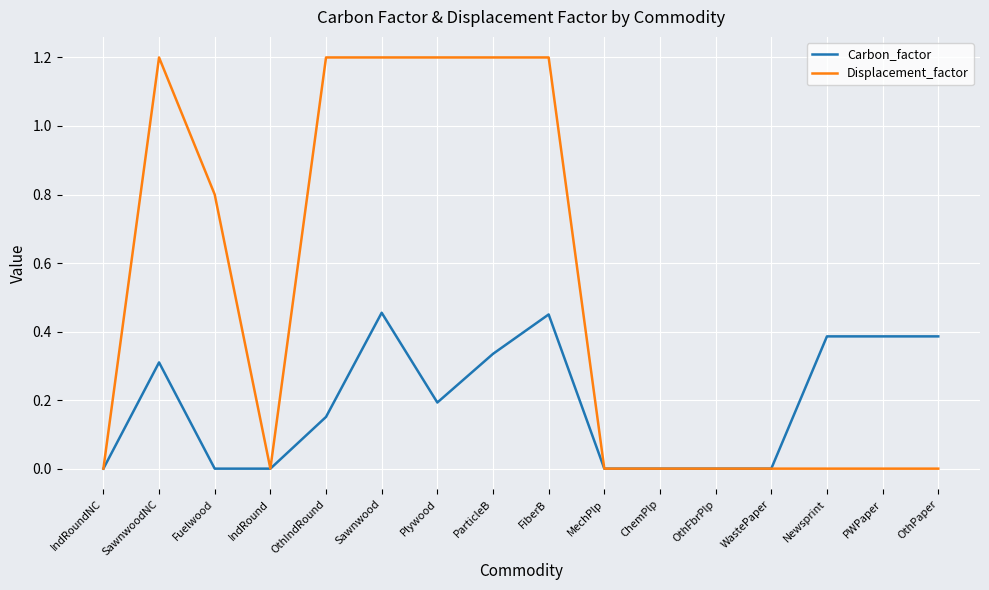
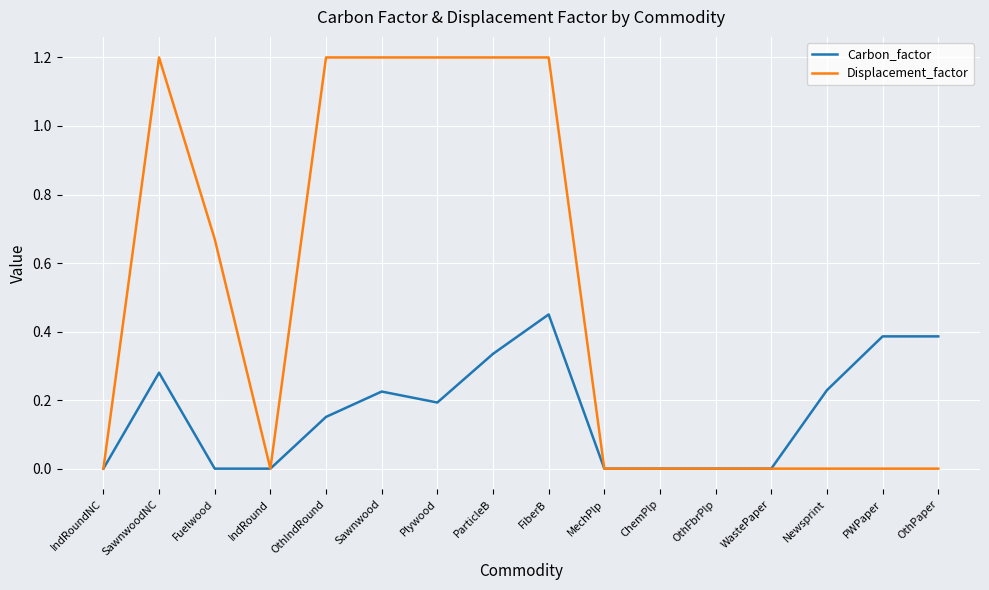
  {
    "Carbon_factor": {
-     "SawnwoodNC": 0.31,
+     "SawnwoodNC": 0.28,
      "Fuelwood": 0.00,
      "OthIndRound": 0.15,
-     "Sawnwood": 0.46,
+     "Sawnwood": 0.23,
      "Plywood": 0.19,
      "ParticleB": 0.34,
      "FiberB": 0.45,
-     "Newsprint": 0.39,
+     "Newsprint": 0.23,
      "PWPaper": 0.39,
      "OthPaper": 0.39
    },
    "Displacement_factor": {
      "SawnwoodNC": 1.20,
-     "Fuelwood": 0.80,
+     "Fuelwood": 0.67,
      "OthIndRound": 1.20,
      "Sawnwood": 1.20,
      "Plywood": 1.20,
      "ParticleB": 1.20,
      "FiberB": 1.20,
      "Newsprint": 0.00,
      "PWPaper": 0.00,
      "OthPaper": 0.00
    }
  }
